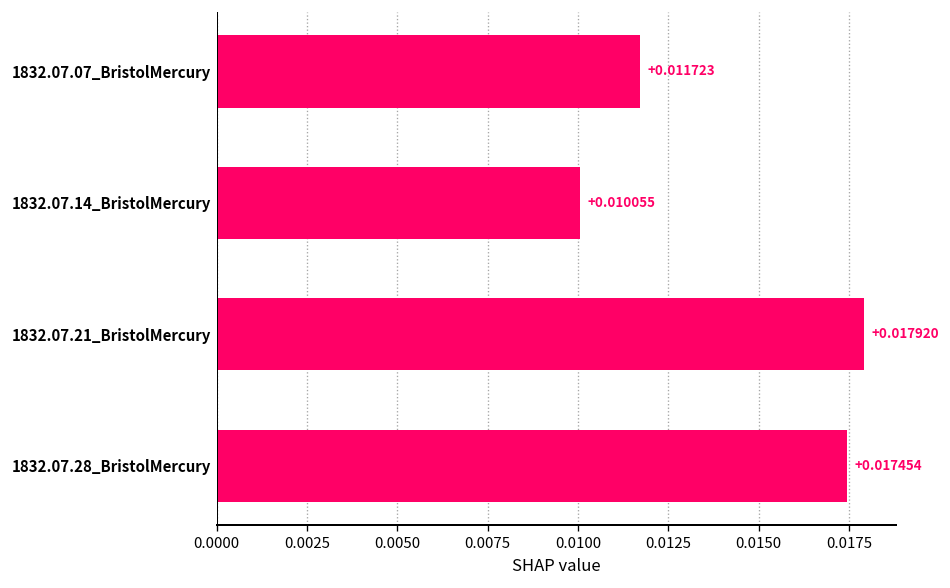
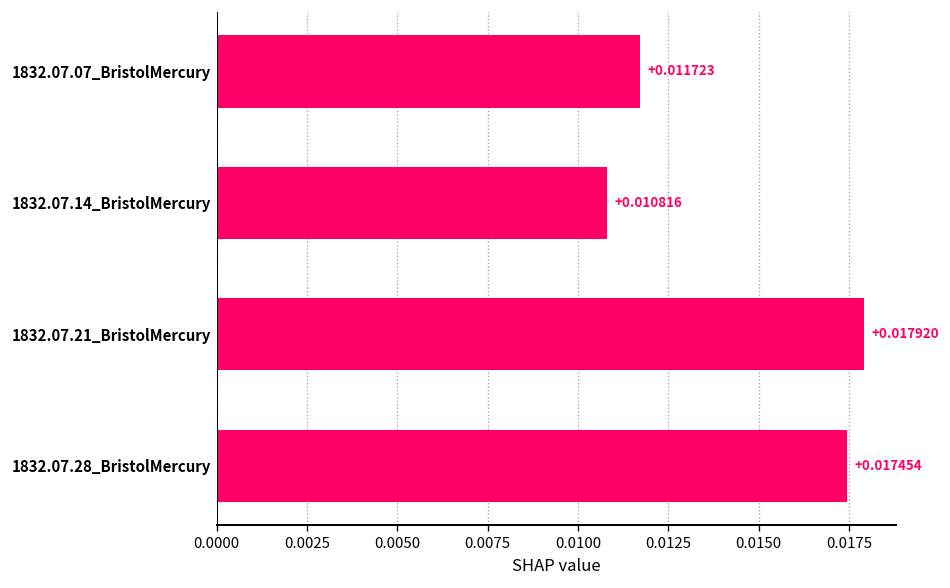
  {
    "1832.07.07_BristolMercury": "+0.011723",
-   "1832.07.14_BristolMercury": "+0.010055",
+   "1832.07.14_BristolMercury": "+0.010816",
    "1832.07.21_BristolMercury": "+0.017920",
    "1832.07.28_BristolMercury": "+0.017454"
  }
